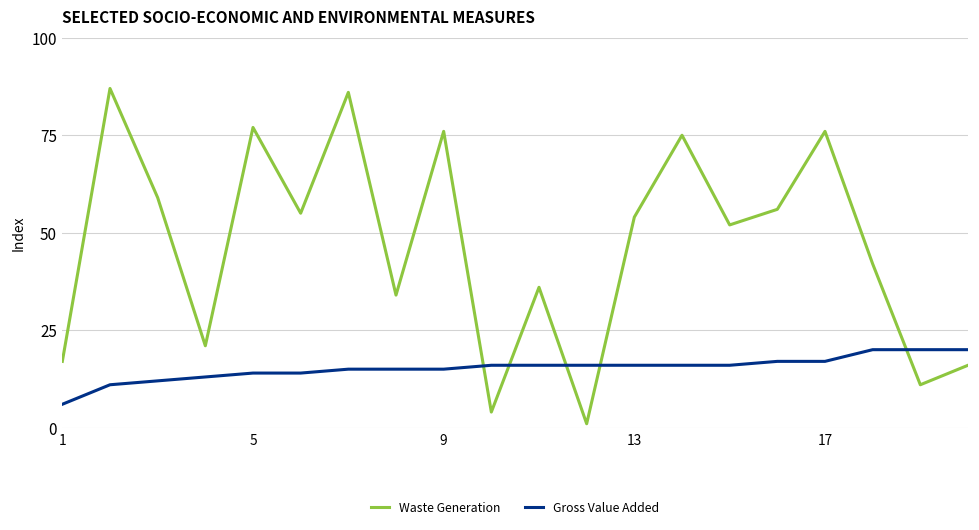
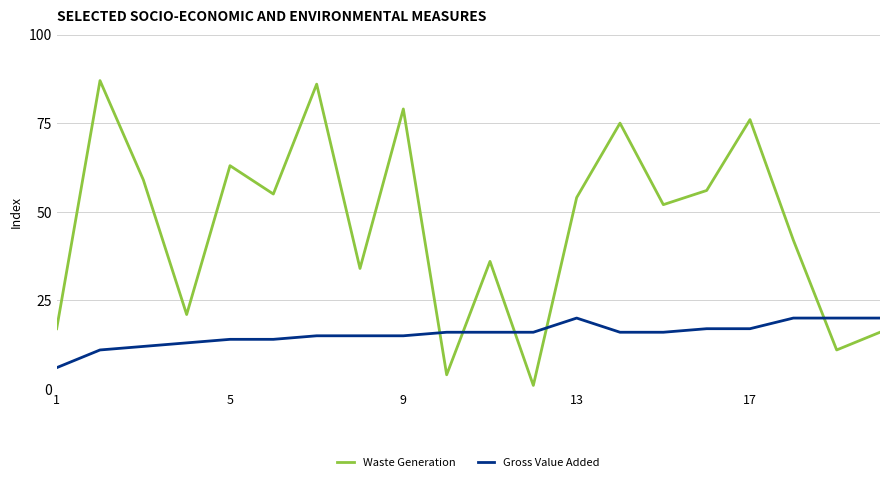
  {
    "Waste Generation": {
      "1": 17,
-     "5": 77,
-     "9": 76,
+     "5": 63,
+     "9": 79,
      "13": 54,
      "17": 76
    },
    "Gross Value Added": {
      "1": 6,
      "5": 14,
      "9": 15,
-     "13": 16,
+     "13": 20,
      "17": 17
    }
  }
